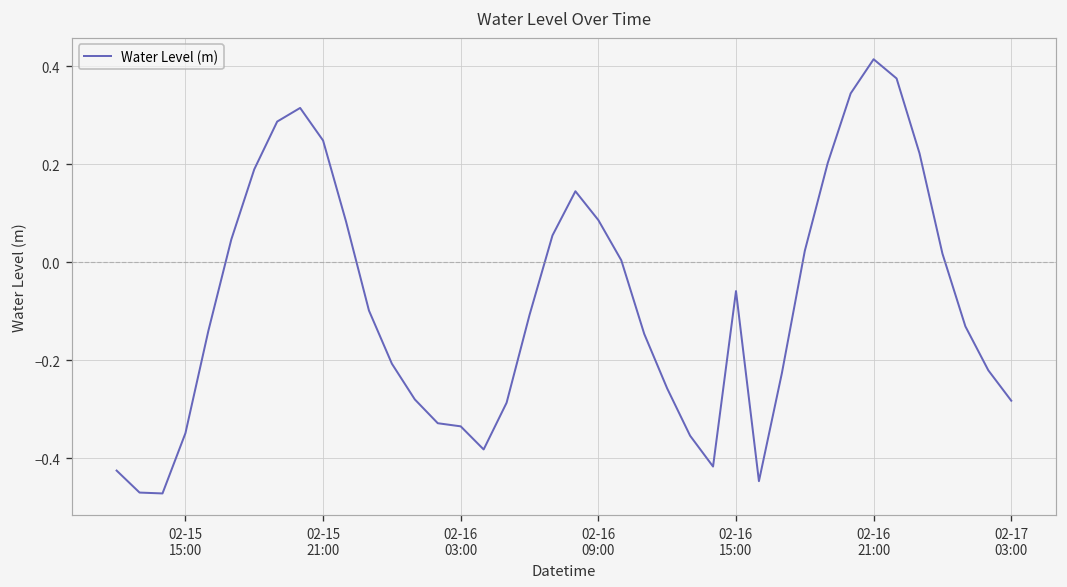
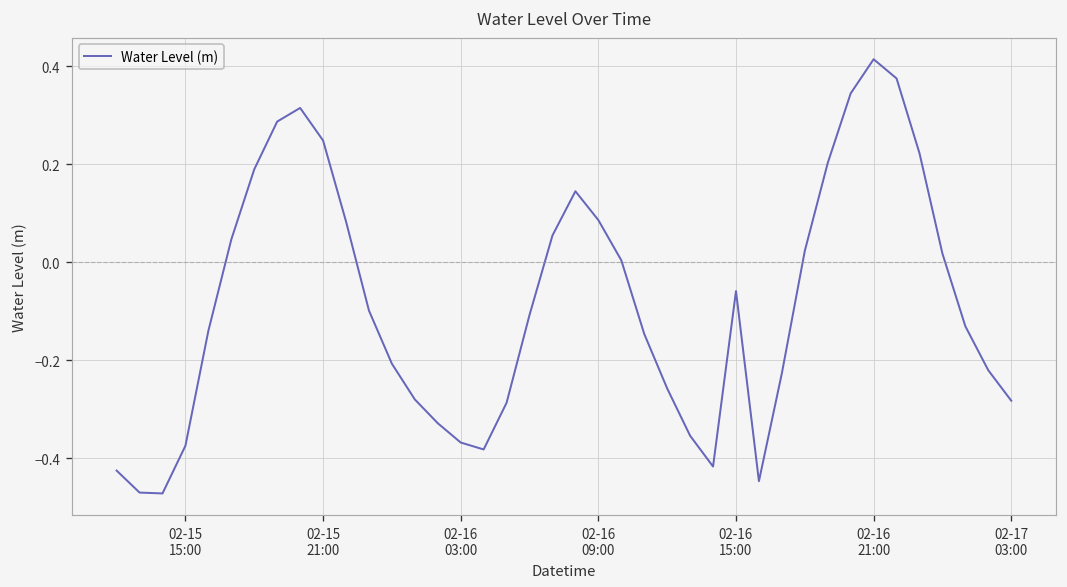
  {
-   "02-15 15:00": -0.35,
+   "02-15 15:00": -0.37,
    "02-15 21:00": 0.25,
-   "02-16 03:00": -0.33,
+   "02-16 03:00": -0.37,
    "02-16 09:00": 0.09,
    "02-16 15:00": -0.06,
    "02-16 21:00": 0.41,
    "02-17 03:00": -0.28
  }
